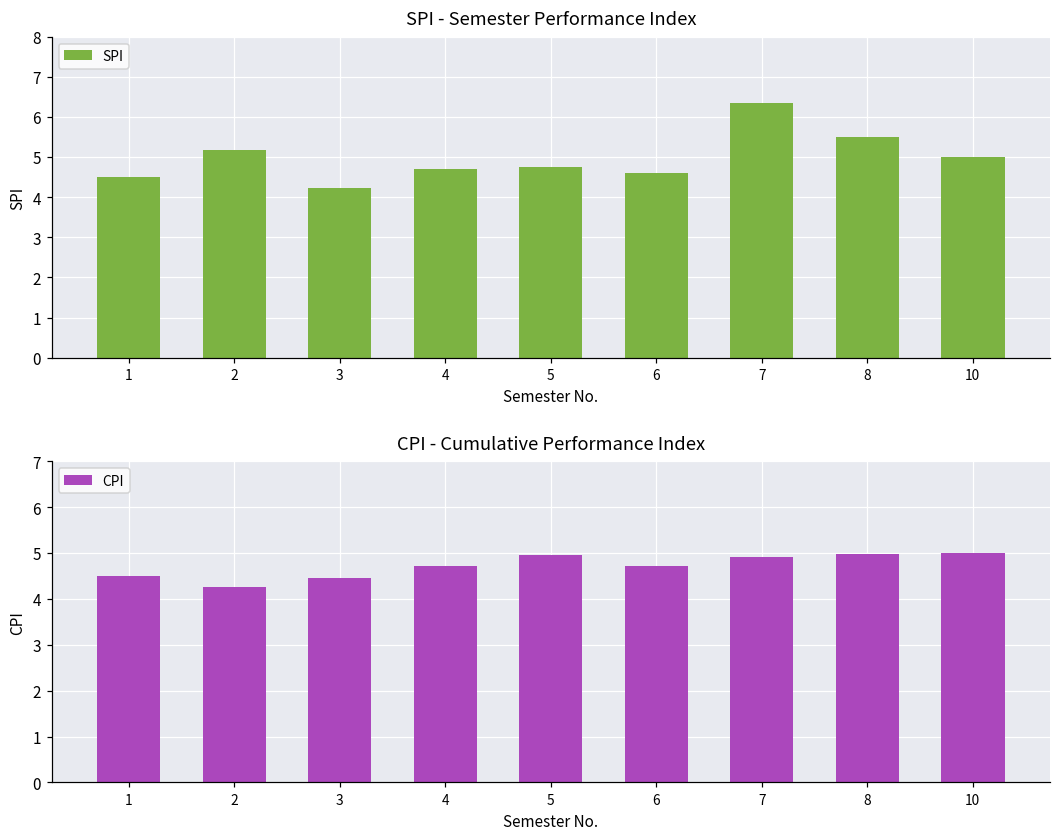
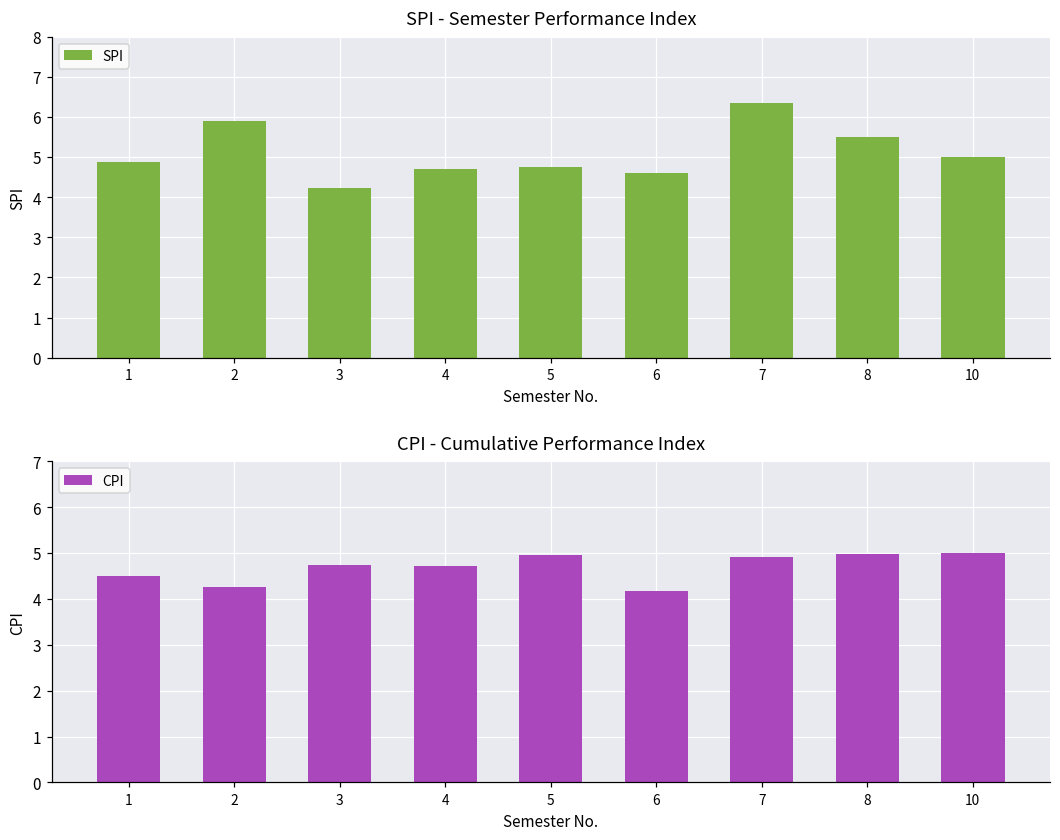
  {
    "SPI - Semester Performance Index": {
-     "1": 4.5,
-     "2": 5.2,
+     "1": 4.9,
+     "2": 5.9,
      "3": 4.2,
      "4": 4.7,
      "5": 4.7,
      "6": 4.6,
      "7": 6.4,
      "8": 5.5,
      "10": 5.0
    },
    "CPI - Cumulative Performance Index": {
      "1": 4.5,
      "2": 4.3,
-     "3": 4.5,
+     "3": 4.7,
      "4": 4.7,
      "5": 5.0,
-     "6": 4.7,
+     "6": 4.2,
      "7": 4.9,
      "8": 5.0,
      "10": 5.0
    }
  }
